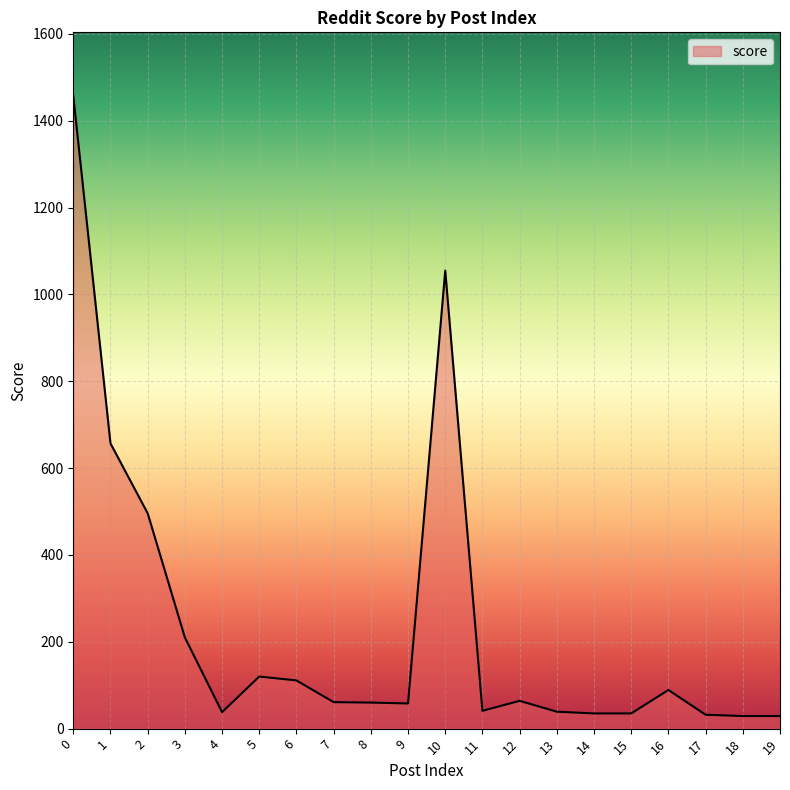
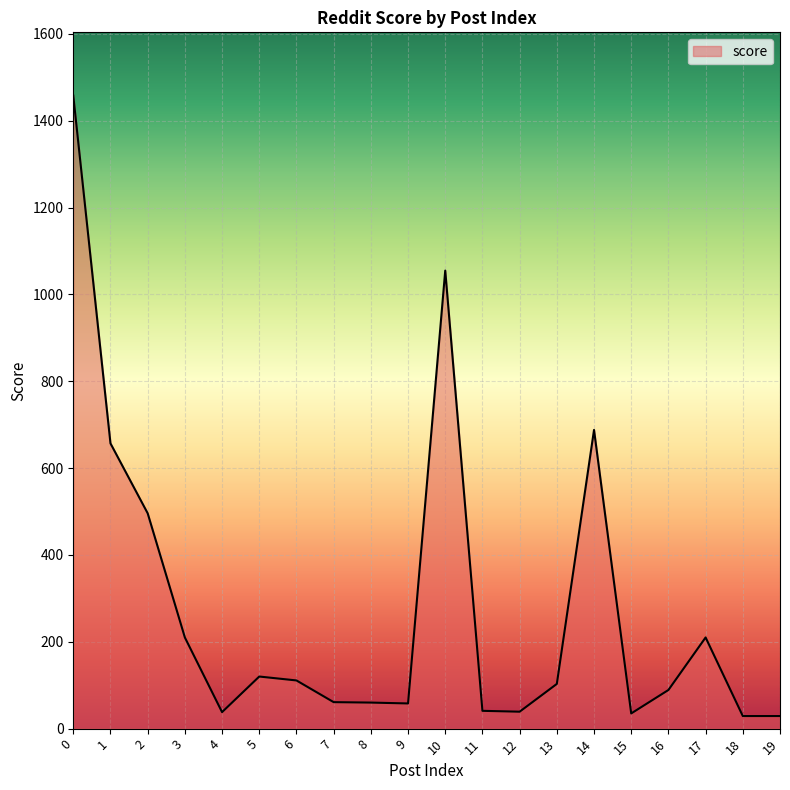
  {
    "0": 1460,
    "1": 660,
    "2": 500,
    "3": 210,
    "4": 40,
    "5": 120,
    "6": 110,
    "7": 60,
    "8": 60,
    "9": 60,
    "10": 1060,
    "11": 40,
-   "12": 60,
-   "13": 40,
-   "14": 40,
+   "12": 40,
+   "13": 100,
+   "14": 690,
    "15": 40,
    "16": 90,
-   "17": 30,
+   "17": 210,
    "18": 30,
    "19": 30
  }
